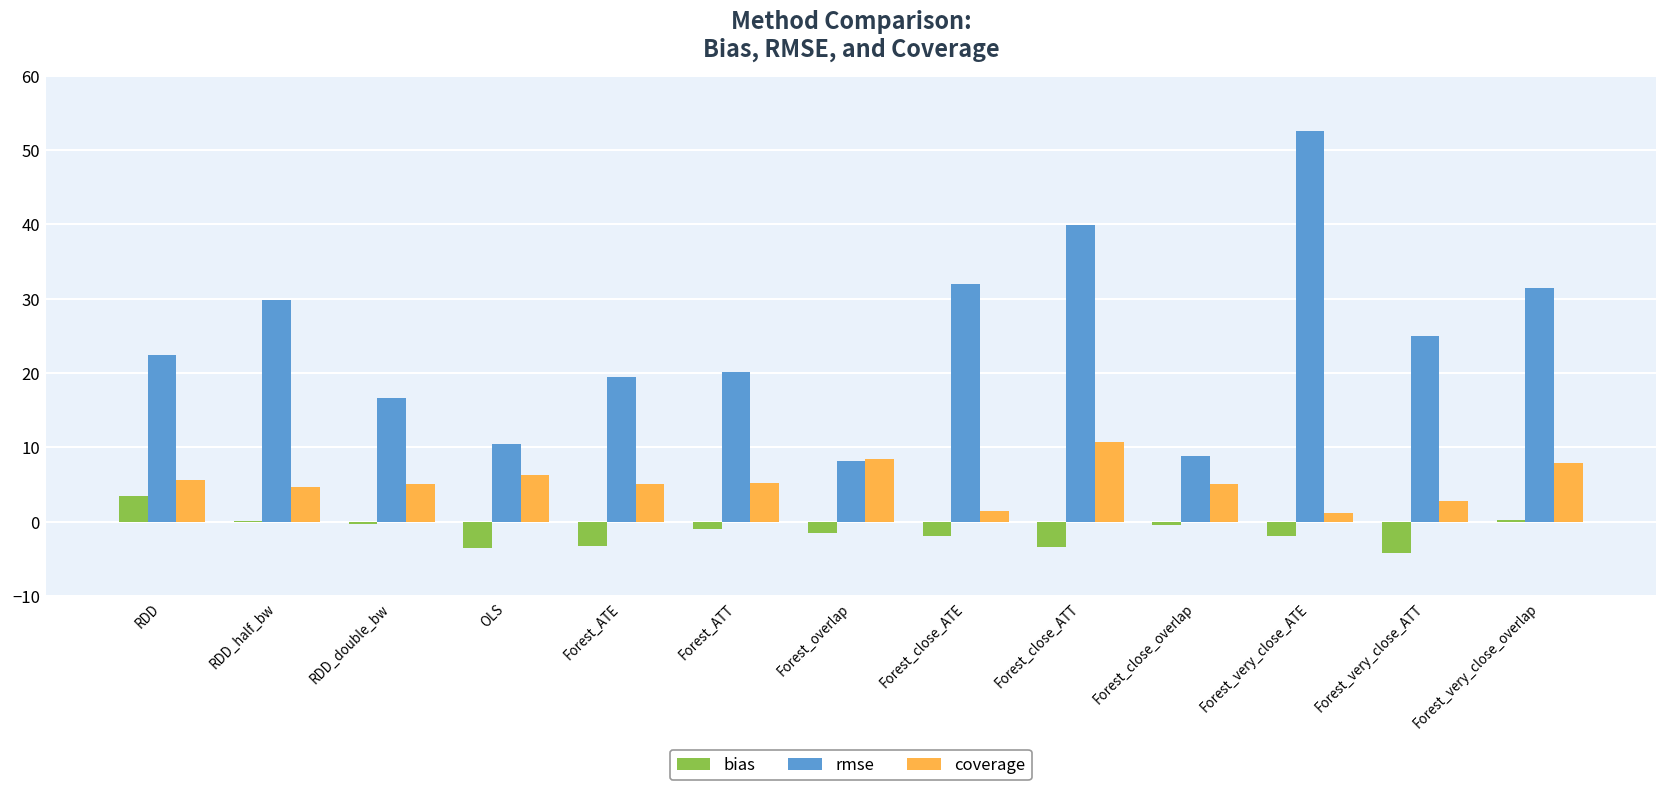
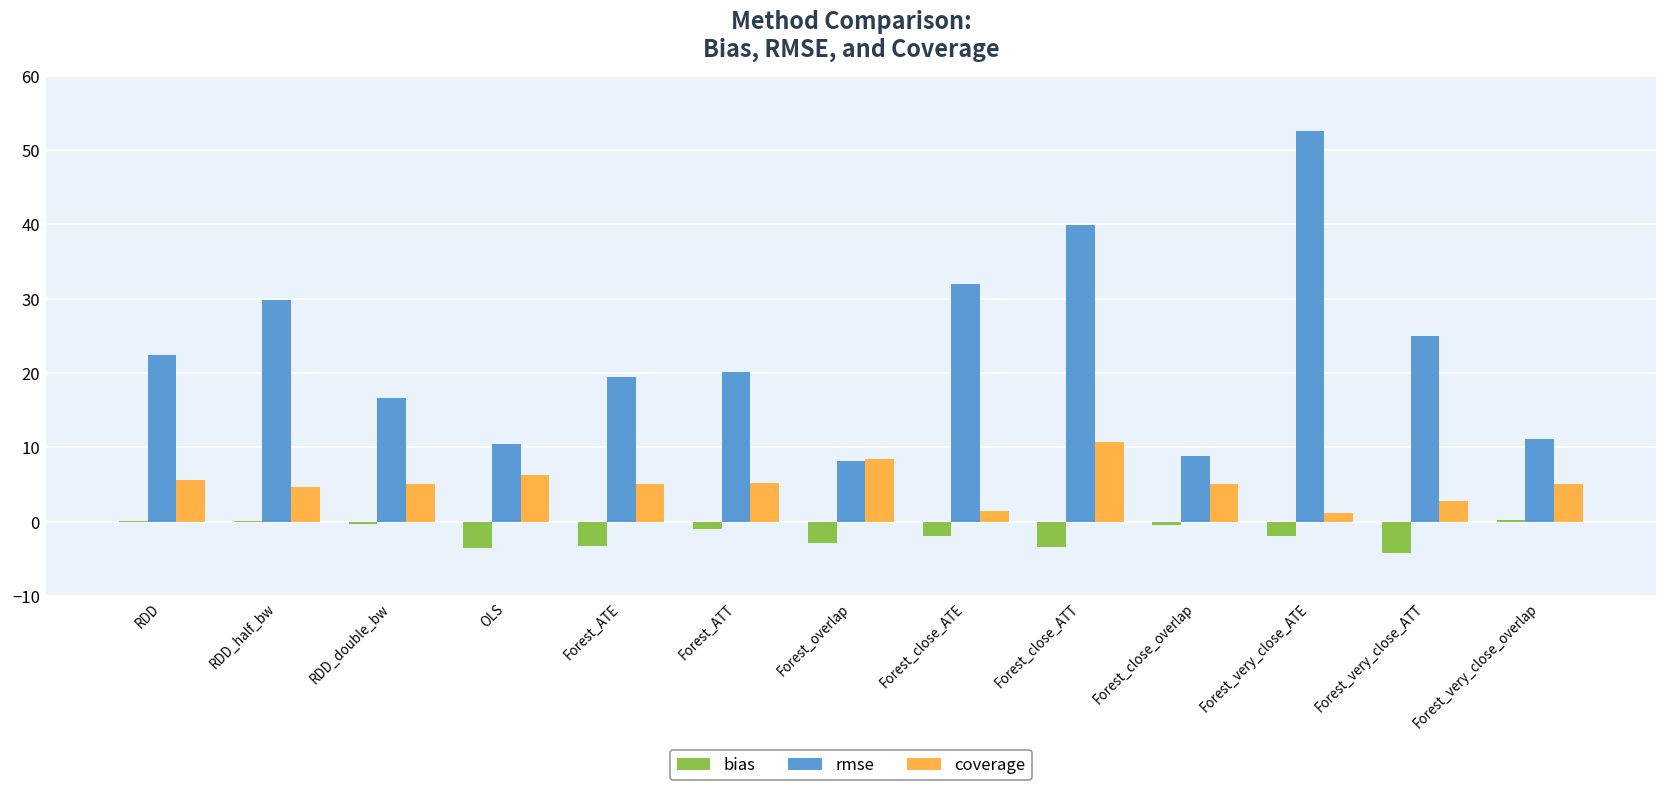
  {
    "bias": {
-     "RDD": 3,
+     "RDD": 0,
      "OLS": -4,
      "Forest_ATE": -3,
      "Forest_ATT": -1,
-     "Forest_overlap": -1,
+     "Forest_overlap": -3,
      "Forest_close_ATE": -2,
      "Forest_close_ATT": -3,
      "Forest_close_overlap": 0,
      "Forest_very_close_ATE": -2,
      "Forest_very_close_ATT": -4
    },
    "rmse": {
      "RDD": 22,
      "RDD_half_bw": 30,
      "RDD_double_bw": 17,
      "OLS": 11,
      "Forest_ATE": 19,
      "Forest_ATT": 20,
      "Forest_overlap": 8,
      "Forest_close_ATE": 32,
      "Forest_close_ATT": 40,
      "Forest_close_overlap": 9,
      "Forest_very_close_ATE": 53,
      "Forest_very_close_ATT": 25,
-     "Forest_very_close_overlap": 32
+     "Forest_very_close_overlap": 11
    },
    "coverage": {
      "RDD": 6,
      "RDD_half_bw": 5,
      "RDD_double_bw": 5,
      "OLS": 6,
      "Forest_ATE": 5,
      "Forest_ATT": 5,
      "Forest_overlap": 8,
      "Forest_close_ATE": 1,
      "Forest_close_ATT": 11,
      "Forest_close_overlap": 5,
      "Forest_very_close_ATE": 1,
      "Forest_very_close_ATT": 3,
-     "Forest_very_close_overlap": 8
+     "Forest_very_close_overlap": 5
    }
  }
